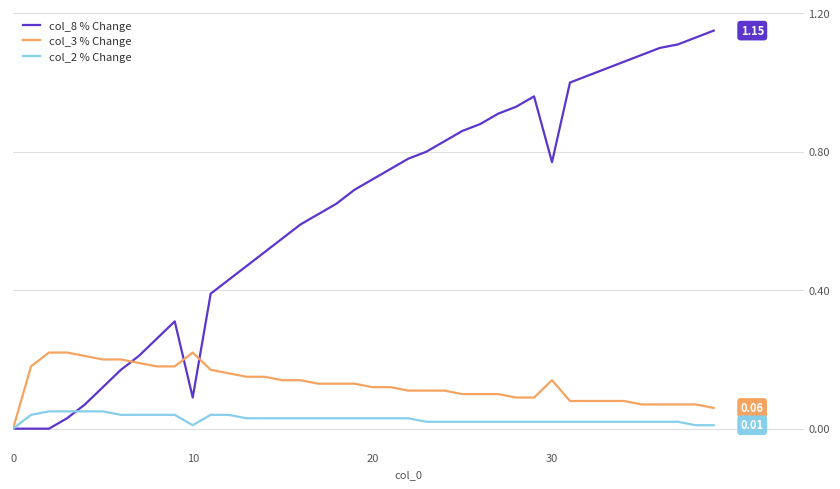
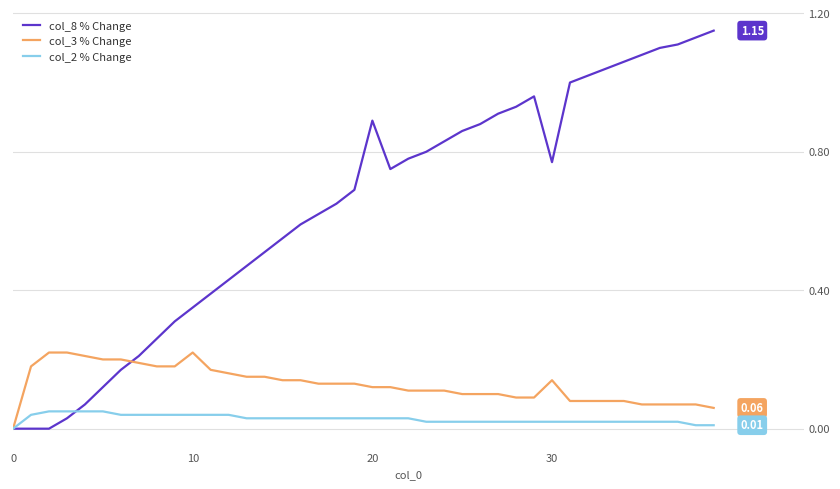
  {
    "col_8 % Change": {
-     "10": 0.09,
-     "20": 0.72,
+     "10": 0.35,
+     "20": 0.89,
      "30": 0.77
    },
    "col_3 % Change": {
      "10": 0.22,
      "20": 0.12,
      "30": 0.14
    },
    "col_2 % Change": {
-     "10": 0.01,
+     "10": 0.04,
      "20": 0.03,
      "30": 0.02
    }
  }
